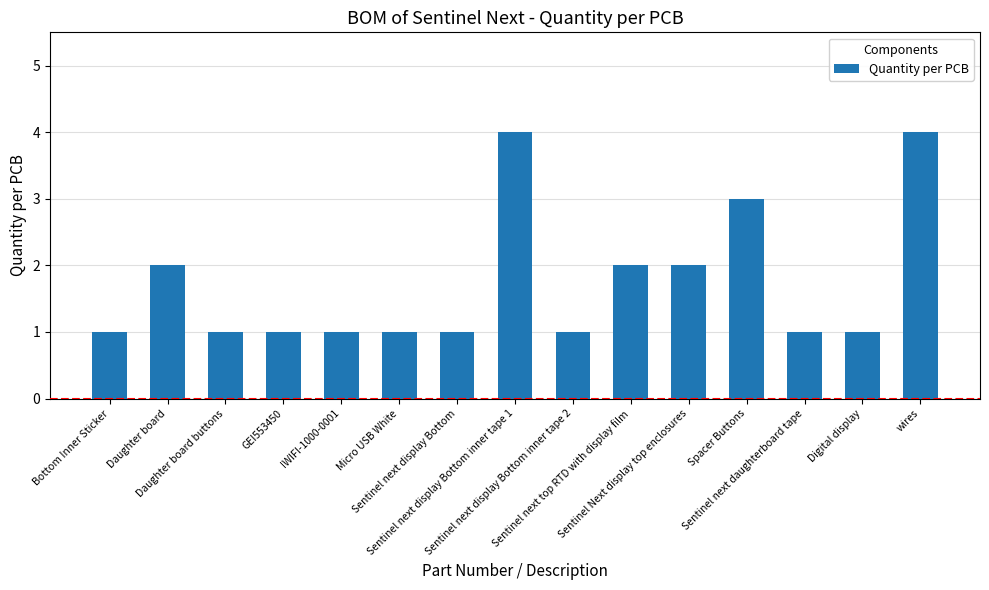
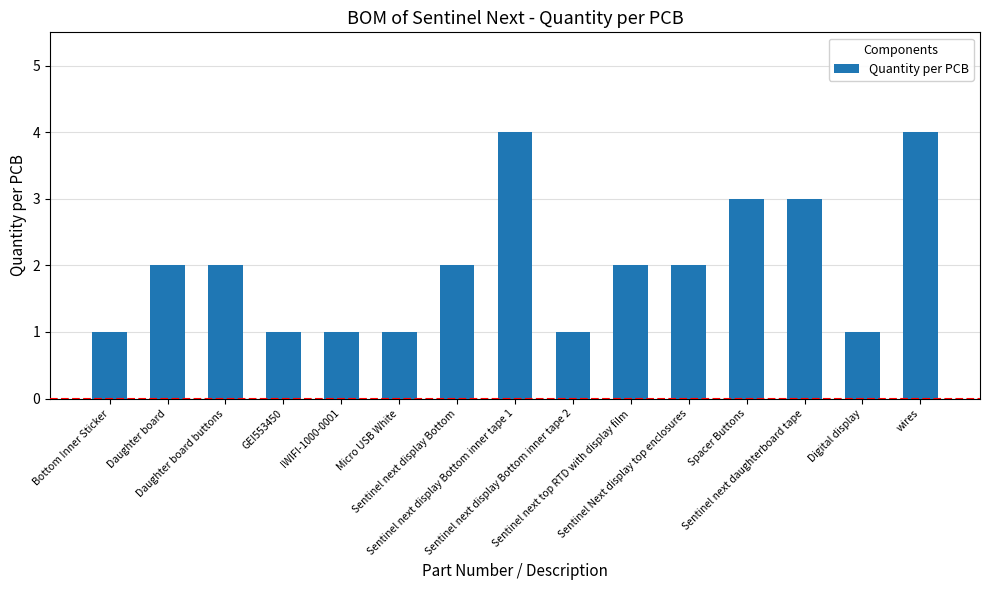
  {
    "Bottom Inner Sticker": 1,
    "Daughter board": 2,
-   "Daughter board buttons": 1,
+   "Daughter board buttons": 2,
    "GEI553450": 1,
    "IWIFI-1000-0001": 1,
    "Micro USB White": 1,
-   "Sentinel next display Bottom": 1,
+   "Sentinel next display Bottom": 2,
    "Sentinel next display Bottom inner tape 1": 4,
    "Sentinel next display Bottom inner tape 2": 1,
    "Sentinel next top RTD with display film": 2,
    "Sentinel Next display top enclosures": 2,
    "Spacer Buttons": 3,
-   "Sentinel next daughterboard tape": 1,
+   "Sentinel next daughterboard tape": 3,
    "Digital display": 1,
    "wires": 4
  }
